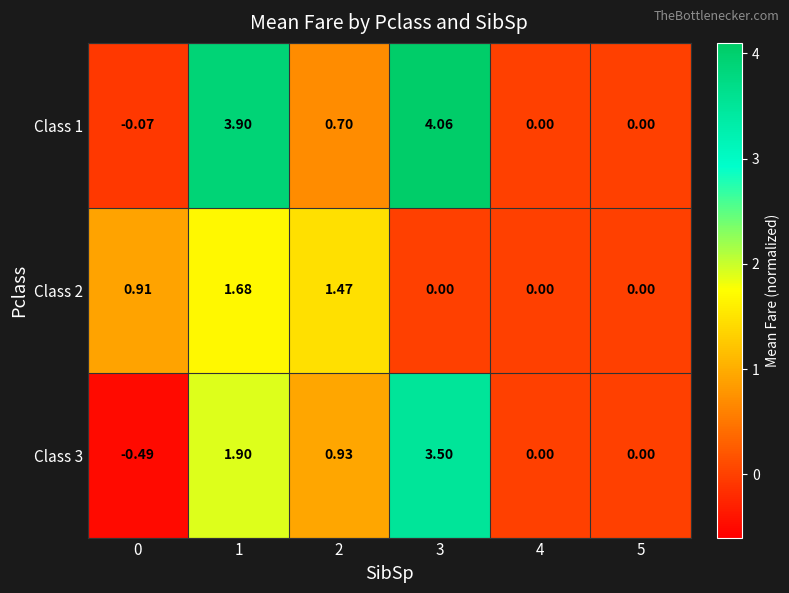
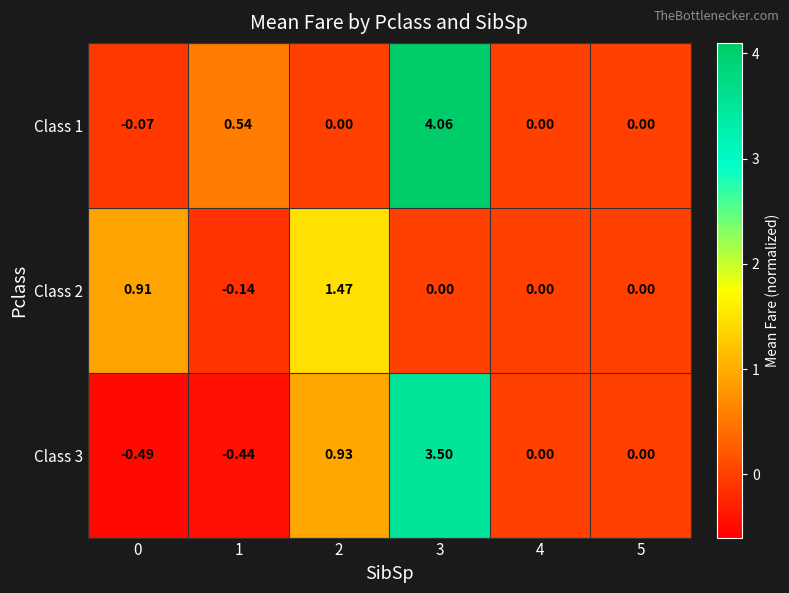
  {
    "Class 1": {
      "0": -0.07,
-     "1": 3.90,
-     "2": 0.70,
+     "1": 0.54,
+     "2": 0.00,
      "3": 4.06,
      "4": 0.00,
      "5": 0.00
    },
    "Class 2": {
      "0": 0.91,
-     "1": 1.68,
+     "1": -0.14,
      "2": 1.47,
      "3": 0.00,
      "4": 0.00,
      "5": 0.00
    },
    "Class 3": {
      "0": -0.49,
-     "1": 1.90,
+     "1": -0.44,
      "2": 0.93,
      "3": 3.50,
      "4": 0.00,
      "5": 0.00
    }
  }
